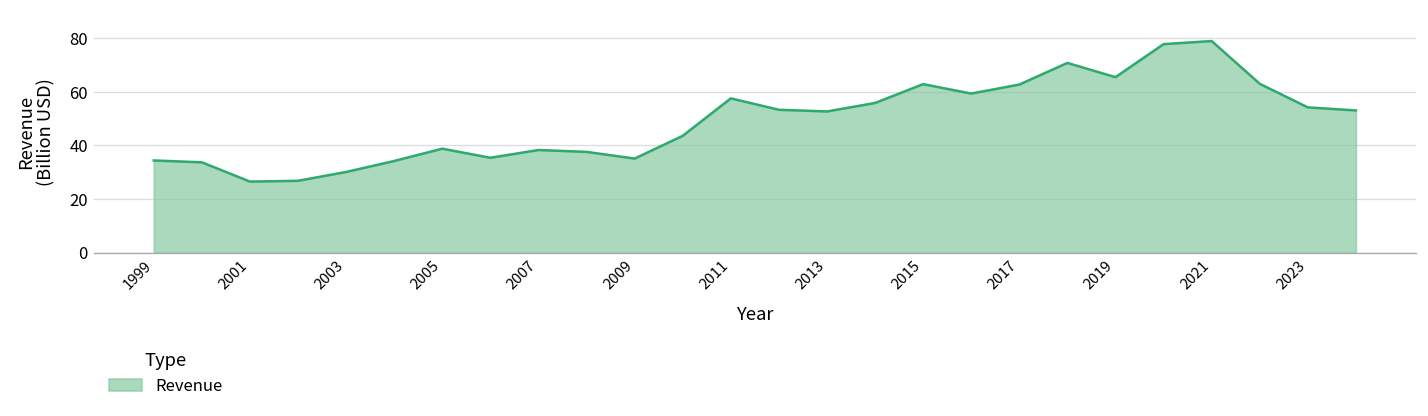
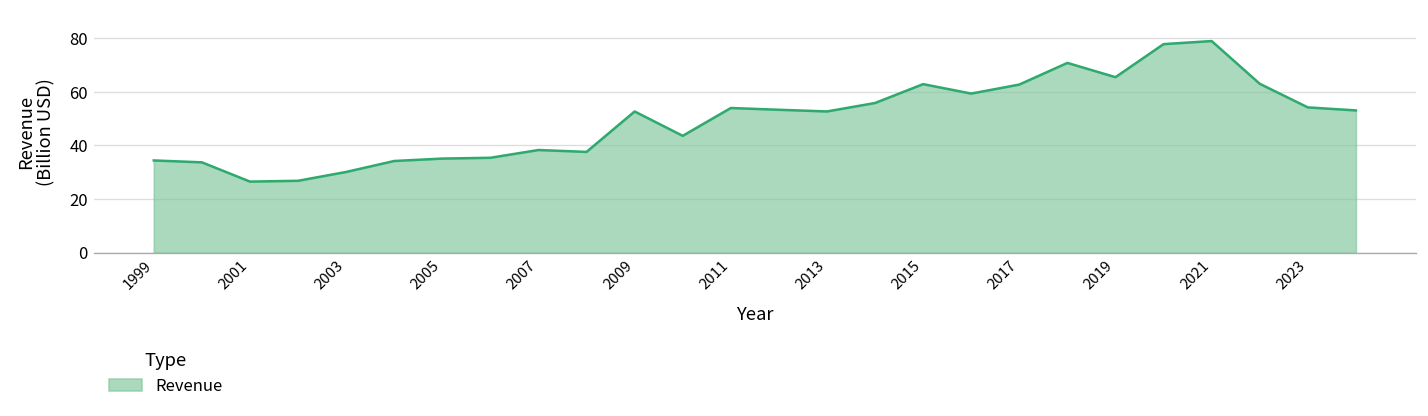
  {
    "1999": 34,
    "2001": 27,
    "2003": 30,
-   "2005": 39,
+   "2005": 35,
    "2007": 38,
-   "2009": 35,
-   "2011": 58,
+   "2009": 53,
+   "2011": 54,
    "2013": 53,
    "2015": 63,
    "2017": 63,
    "2019": 66,
    "2021": 79,
    "2023": 54
  }
